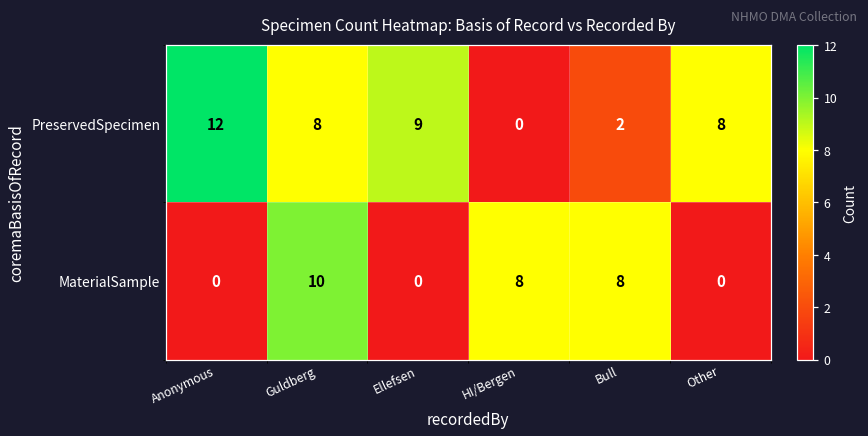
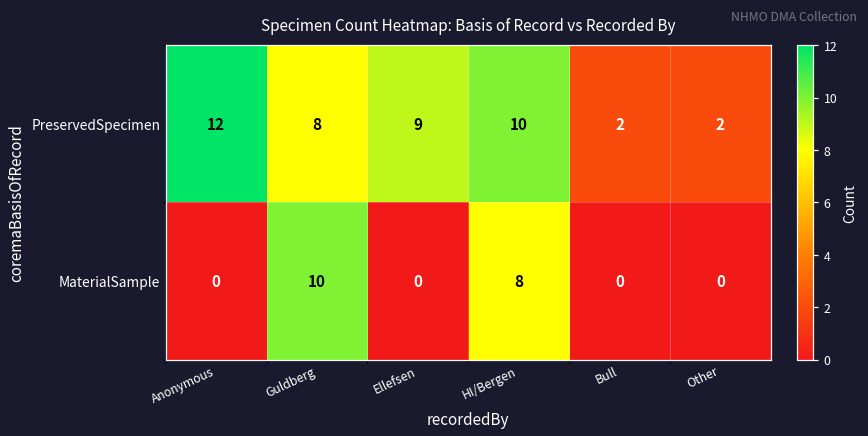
  {
    "PreservedSpecimen": {
      "Anonymous": 12,
      "Guldberg": 8,
      "Ellefsen": 9,
-     "HI/Bergen": 0,
+     "HI/Bergen": 10,
      "Bull": 2,
-     "Other": 8
+     "Other": 2
    },
    "MaterialSample": {
      "Anonymous": 0,
      "Guldberg": 10,
      "Ellefsen": 0,
      "HI/Bergen": 8,
-     "Bull": 8,
+     "Bull": 0,
      "Other": 0
    }
  }
